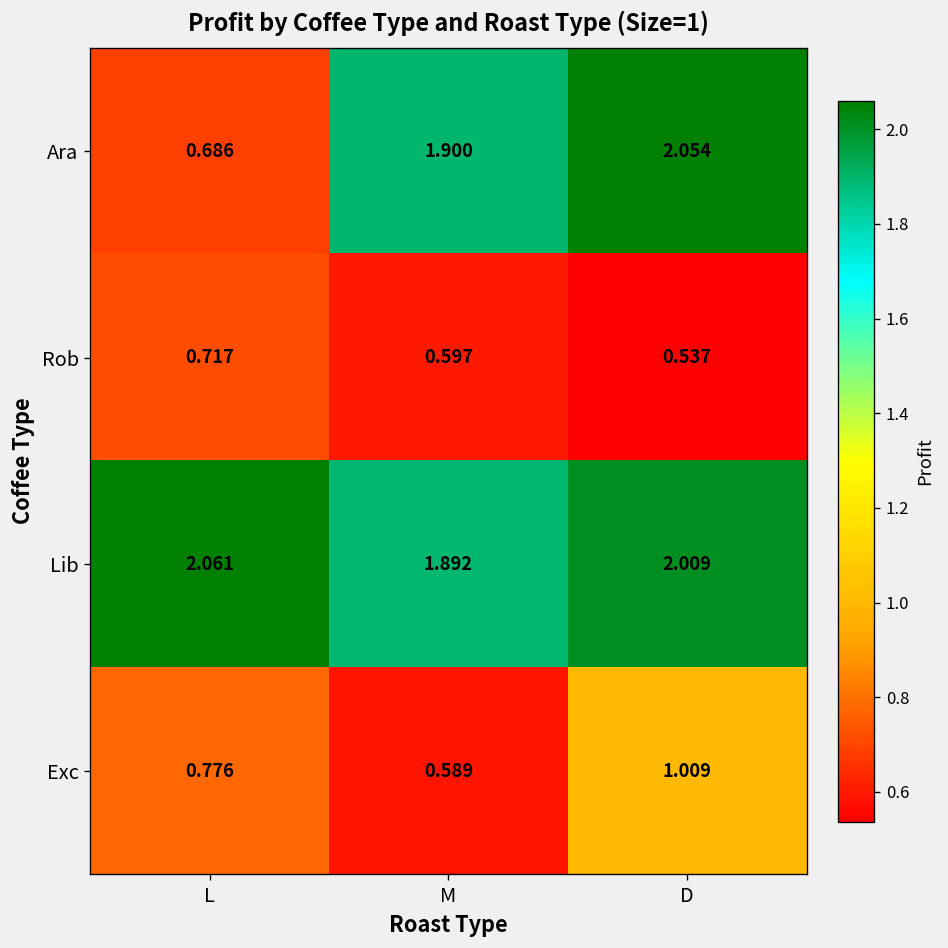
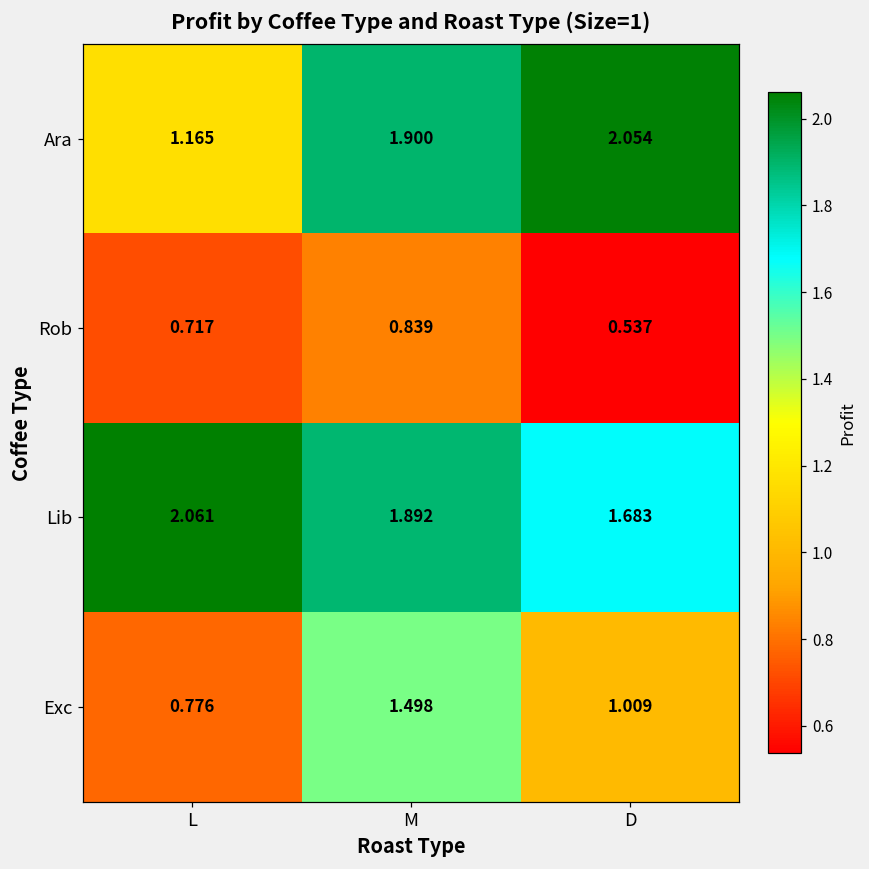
  {
    "Ara": {
-     "L": 0.686,
+     "L": 1.165,
      "M": 1.900,
      "D": 2.054
    },
    "Rob": {
      "L": 0.717,
-     "M": 0.597,
+     "M": 0.839,
      "D": 0.537
    },
    "Lib": {
      "L": 2.061,
      "M": 1.892,
-     "D": 2.009
+     "D": 1.683
    },
    "Exc": {
      "L": 0.776,
-     "M": 0.589,
+     "M": 1.498,
      "D": 1.009
    }
  }
